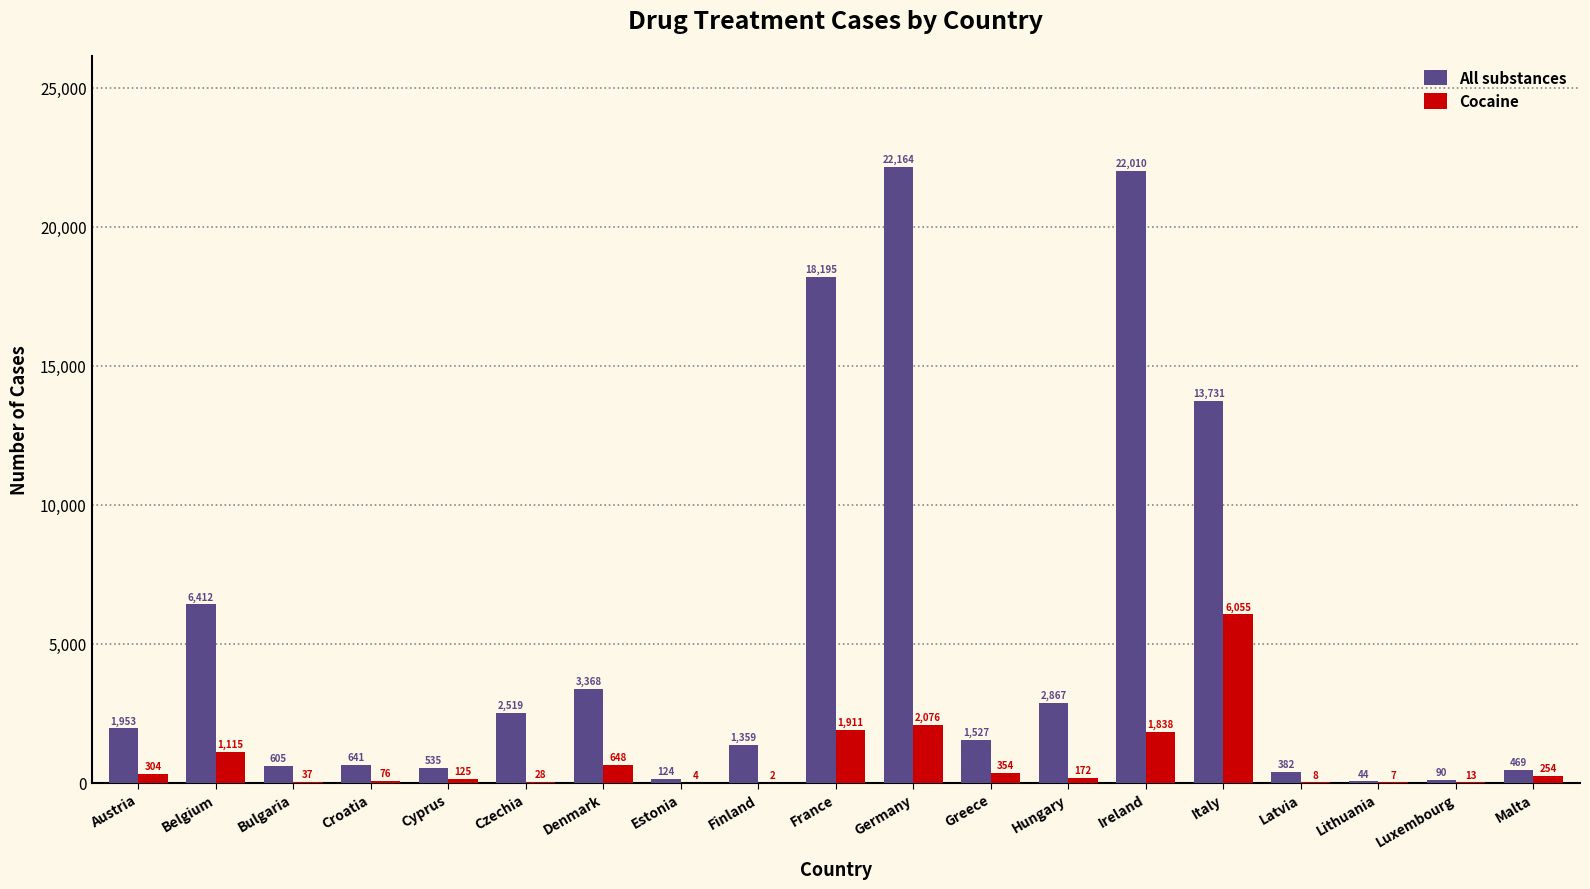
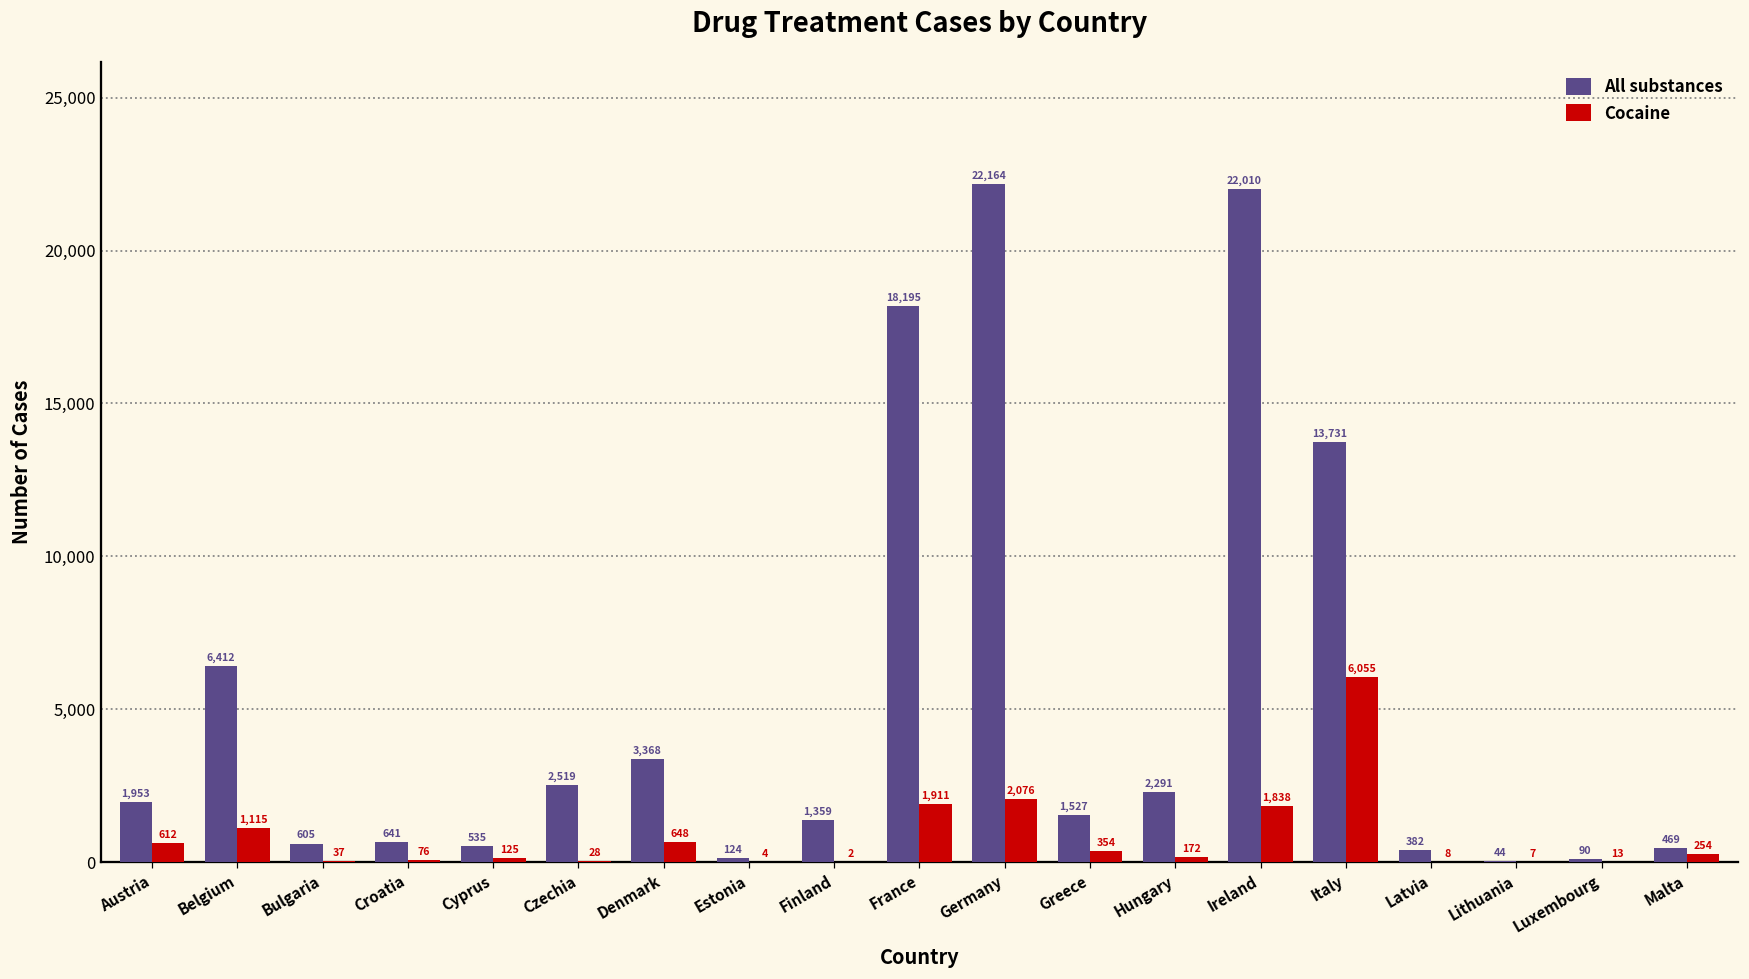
  {
    "All substances": {
      "Austria": "1,953",
      "Belgium": "6,412",
      "Bulgaria": "605",
      "Croatia": "641",
      "Cyprus": "535",
      "Czechia": "2,519",
      "Denmark": "3,368",
      "Estonia": "124",
      "Finland": "1,359",
      "France": "18,195",
      "Germany": "22,164",
      "Greece": "1,527",
-     "Hungary": "2,867",
+     "Hungary": "2,291",
      "Ireland": "22,010",
      "Italy": "13,731",
      "Latvia": "382",
      "Lithuania": "44",
      "Luxembourg": "90",
      "Malta": "469"
    },
    "Cocaine": {
-     "Austria": "304",
+     "Austria": "612",
      "Belgium": "1,115",
      "Bulgaria": "37",
      "Croatia": "76",
      "Cyprus": "125",
      "Czechia": "28",
      "Denmark": "648",
      "Estonia": "4",
      "Finland": "2",
      "France": "1,911",
      "Germany": "2,076",
      "Greece": "354",
      "Hungary": "172",
      "Ireland": "1,838",
      "Italy": "6,055",
      "Latvia": "8",
      "Lithuania": "7",
      "Luxembourg": "13",
      "Malta": "254"
    }
  }
